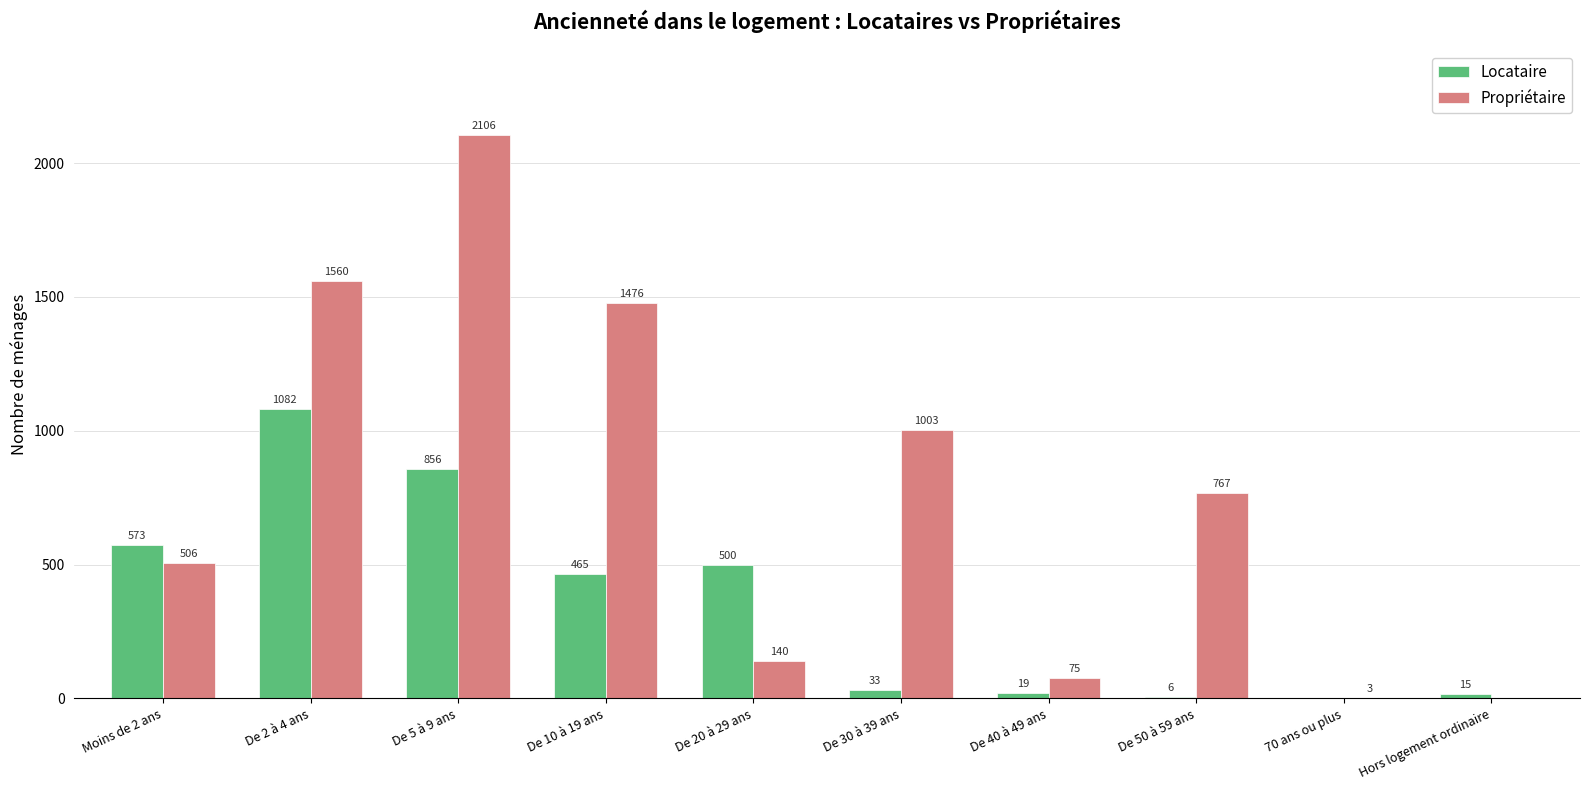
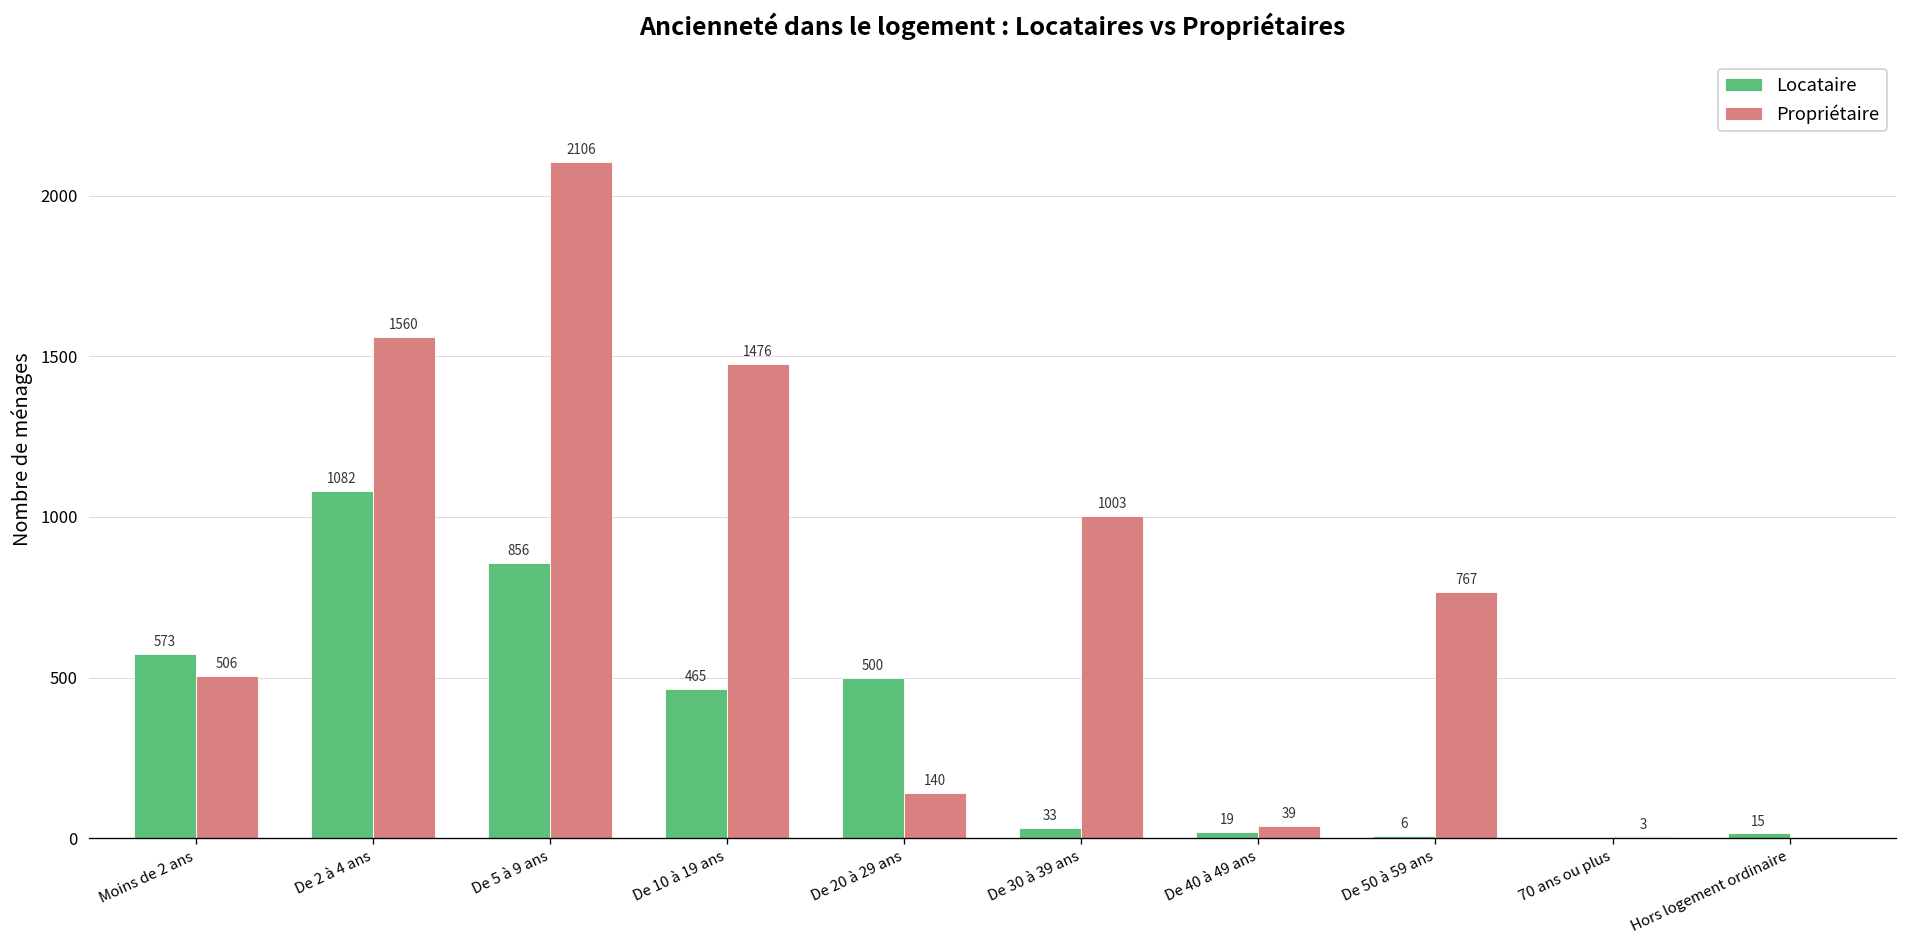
  {
    "Locataire": {
      "Moins de 2 ans": 573,
      "De 2 à 4 ans": 1082,
      "De 5 à 9 ans": 856,
      "De 10 à 19 ans": 465,
      "De 20 à 29 ans": 500,
      "De 30 à 39 ans": 33,
      "De 40 à 49 ans": 19,
      "De 50 à 59 ans": 6,
      "Hors logement ordinaire": 15
    },
    "Propriétaire": {
      "Moins de 2 ans": 506,
      "De 2 à 4 ans": 1560,
      "De 5 à 9 ans": 2106,
      "De 10 à 19 ans": 1476,
      "De 20 à 29 ans": 140,
      "De 30 à 39 ans": 1003,
-     "De 40 à 49 ans": 75,
+     "De 40 à 49 ans": 39,
      "De 50 à 59 ans": 767,
      "70 ans ou plus": 3
    }
  }
